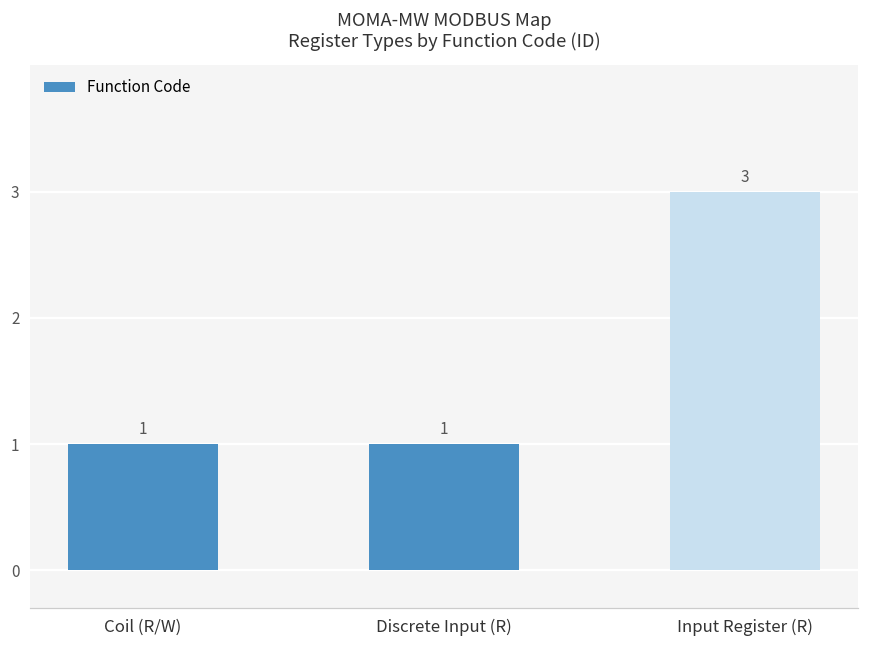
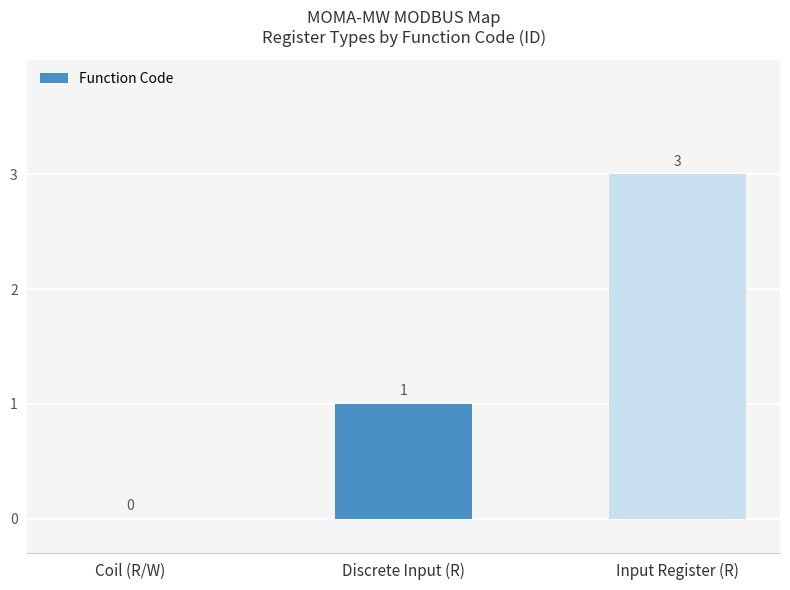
  {
-   "Coil (R/W)": 1,
+   "Coil (R/W)": 0,
    "Discrete Input (R)": 1,
    "Input Register (R)": 3
  }
